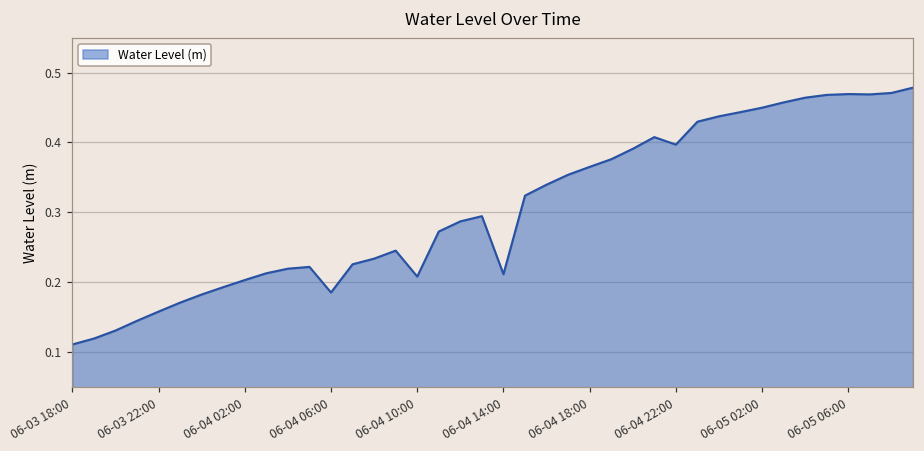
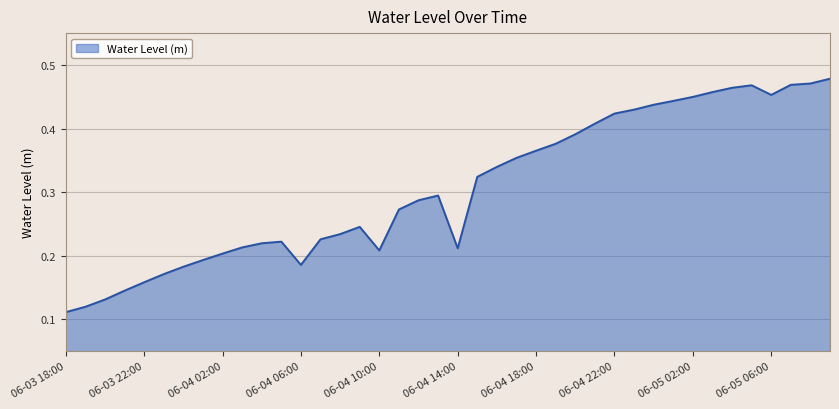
  {
    "06-03 18:00": 0.11,
    "06-03 22:00": 0.16,
    "06-04 02:00": 0.20,
    "06-04 06:00": 0.19,
    "06-04 10:00": 0.21,
    "06-04 14:00": 0.21,
    "06-04 18:00": 0.37,
-   "06-04 22:00": 0.40,
+   "06-04 22:00": 0.42,
    "06-05 02:00": 0.45,
-   "06-05 06:00": 0.47
+   "06-05 06:00": 0.45
  }
